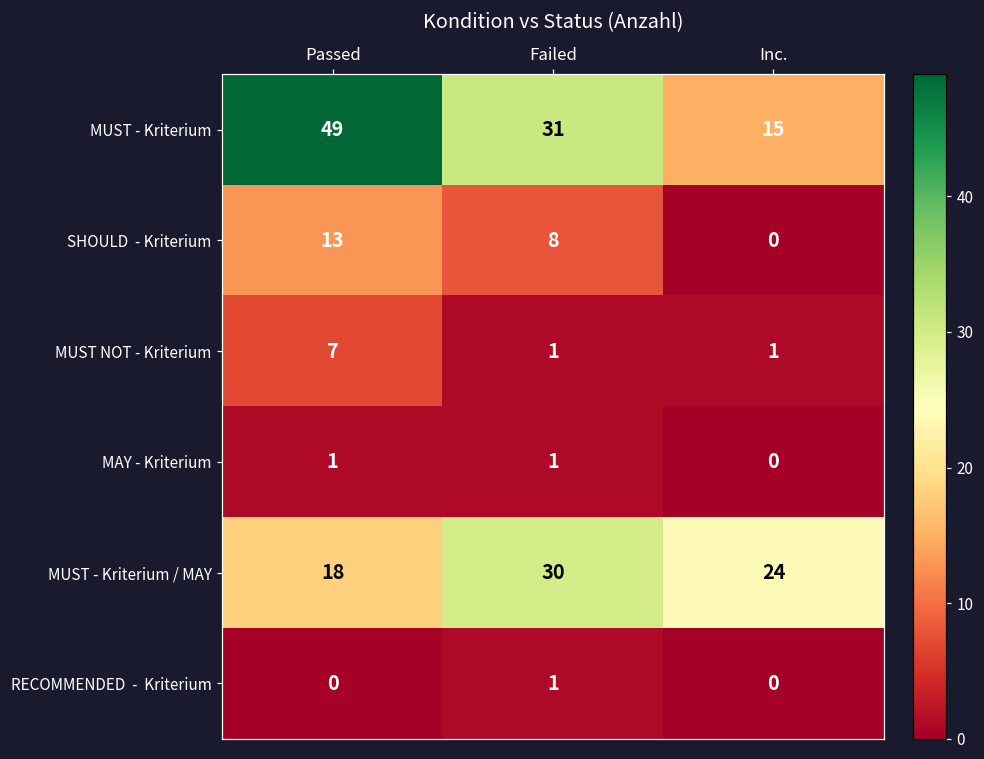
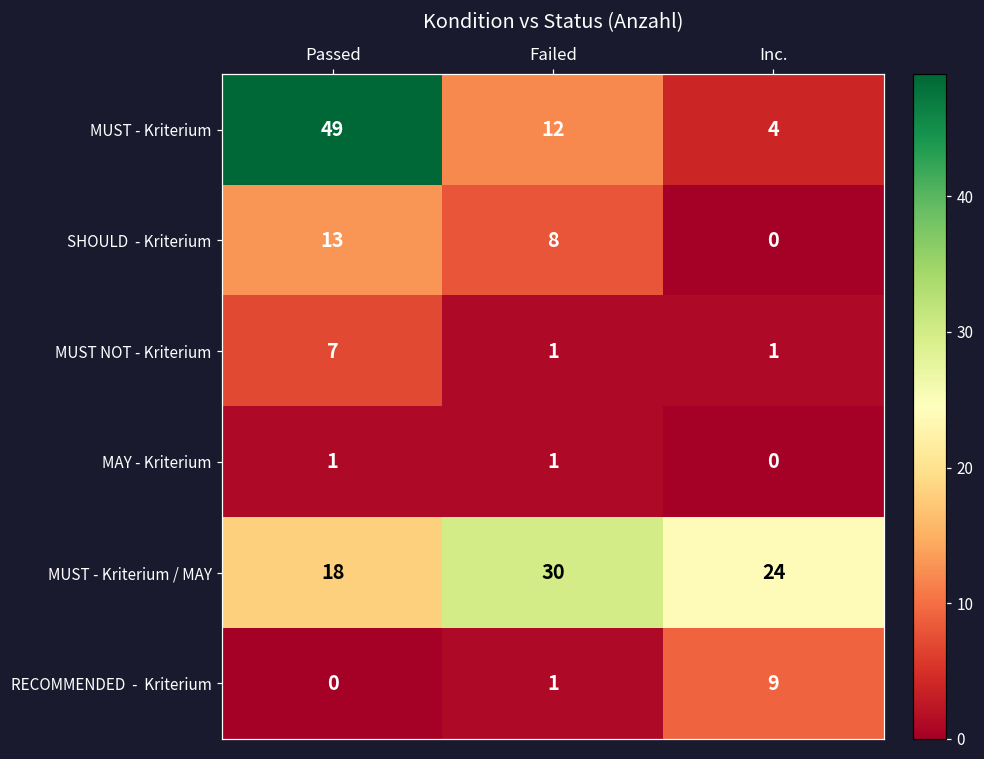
  {
    "MUST - Kriterium": {
      "Passed": 49,
-     "Failed": 31,
-     "Inc.": 15
+     "Failed": 12,
+     "Inc.": 4
    },
    "SHOULD - Kriterium": {
      "Passed": 13,
      "Failed": 8,
      "Inc.": 0
    },
    "MUST NOT - Kriterium": {
      "Passed": 7,
      "Failed": 1,
      "Inc.": 1
    },
    "MAY - Kriterium": {
      "Passed": 1,
      "Failed": 1,
      "Inc.": 0
    },
    "MUST - Kriterium / MAY": {
      "Passed": 18,
      "Failed": 30,
      "Inc.": 24
    },
    "RECOMMENDED - Kriterium": {
      "Passed": 0,
      "Failed": 1,
-     "Inc.": 0
+     "Inc.": 9
    }
  }
